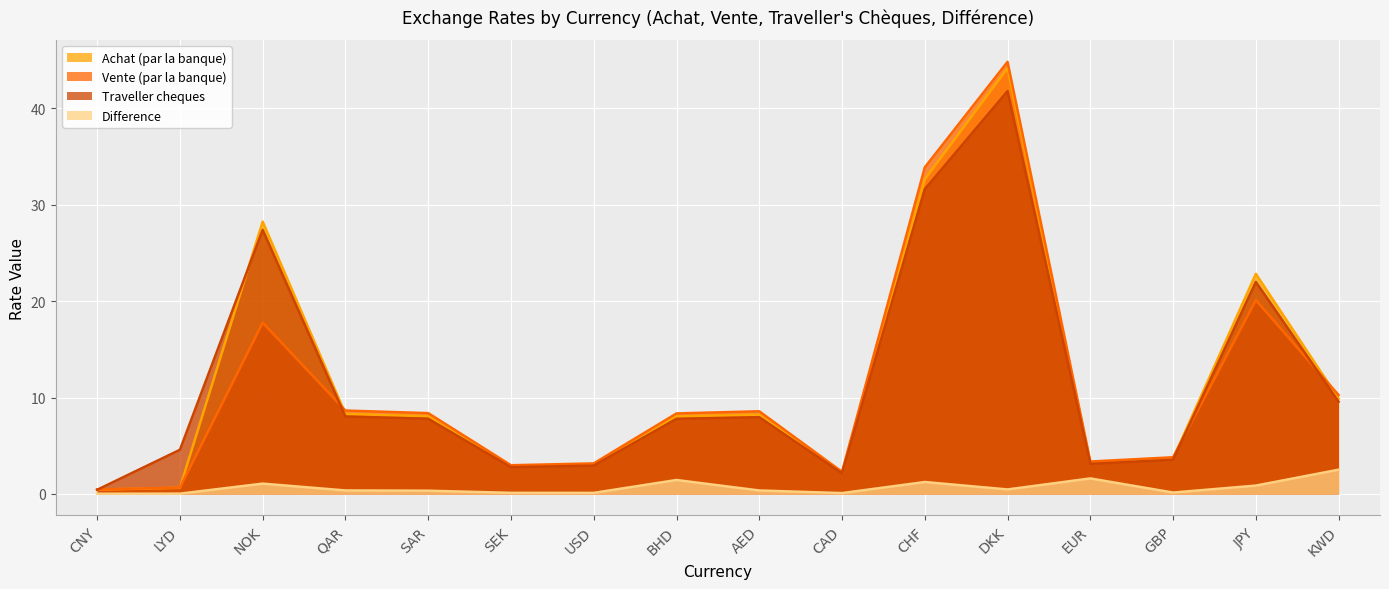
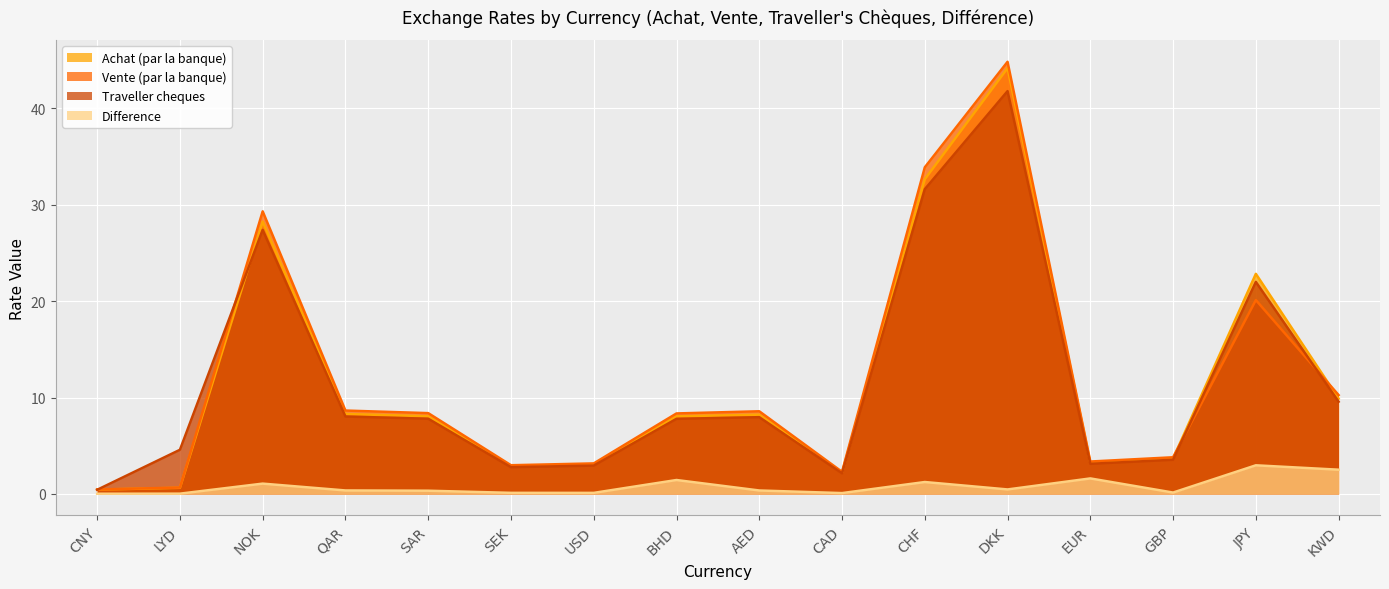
  {
    "Achat (par la banque)": {
      "NOK": 28,
      "CHF": 33,
      "DKK": 44,
      "JPY": 23,
      "KWD": 10
    },
    "Vente (par la banque)": {
-     "NOK": 18,
+     "NOK": 29,
      "QAR": 9,
      "SAR": 8,
      "BHD": 8,
      "AED": 9,
      "CHF": 34,
      "DKK": 45,
      "JPY": 20,
      "KWD": 10
    },
    "Traveller cheques": {
      "LYD": 5,
      "NOK": 27,
      "CHF": 32,
      "DKK": 42,
      "JPY": 22,
      "KWD": 10
    },
    "Difference": {
      "CNY": 0,
      "LYD": 0,
      "NOK": 1,
      "QAR": 0,
      "SAR": 0,
      "SEK": 0,
      "USD": 0,
      "BHD": 1,
      "AED": 0,
      "CAD": 0,
      "CHF": 1,
      "DKK": 0,
      "EUR": 2,
      "GBP": 0,
-     "JPY": 1,
+     "JPY": 3,
      "KWD": 3
    }
  }
